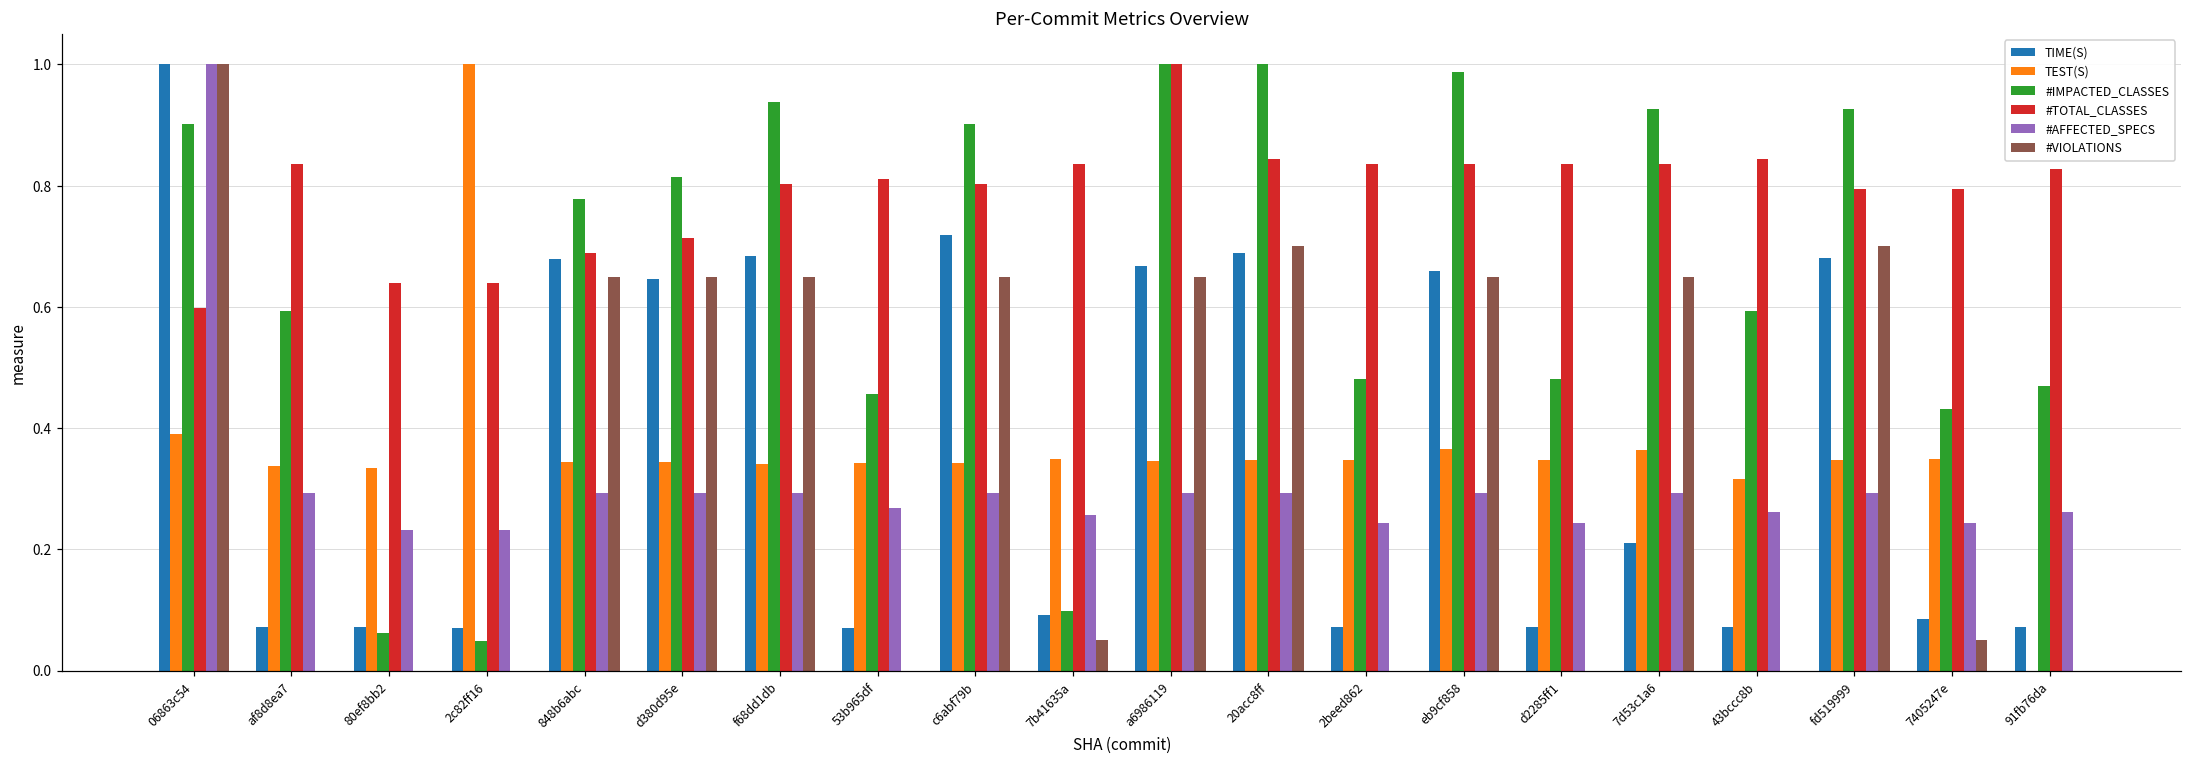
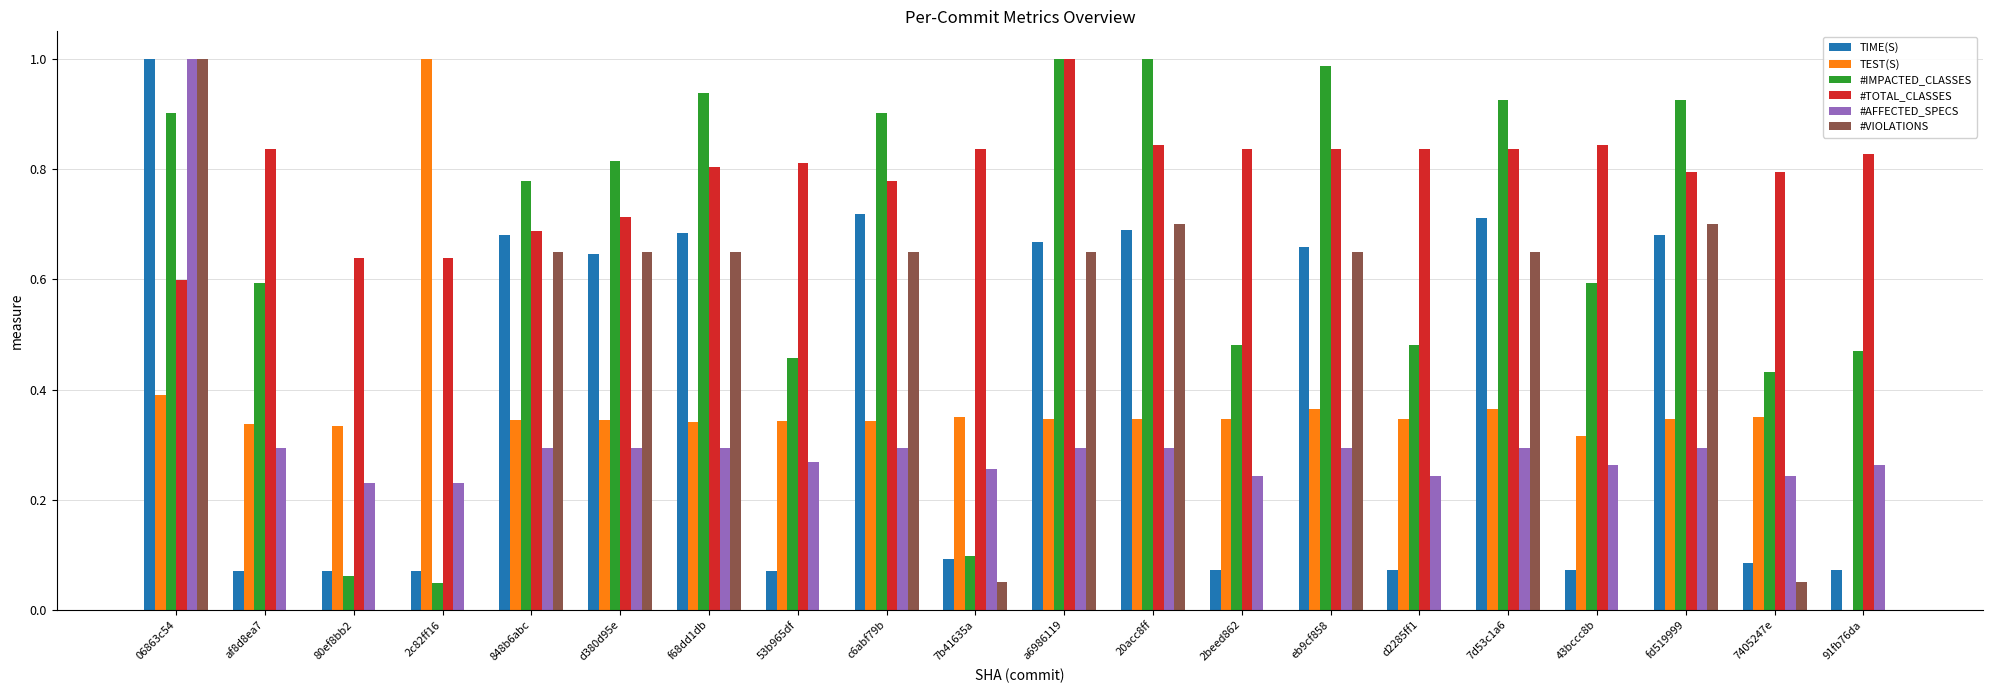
  {
    "TIME(S)": {
      "06863c54": 1.00,
      "af8d8ea7": 0.07,
      "80ef8bb2": 0.07,
      "2c82ff16": 0.07,
      "848b6abc": 0.68,
      "d380d95e": 0.65,
      "f68dd1db": 0.68,
      "53b965df": 0.07,
      "c6abf79b": 0.72,
      "7b41635a": 0.09,
      "a6986119": 0.67,
      "20acc8ff": 0.69,
      "2beed862": 0.07,
      "eb9cf858": 0.66,
      "d2285ff1": 0.07,
-     "7d53c1a6": 0.21,
+     "7d53c1a6": 0.71,
      "43bccc8b": 0.07,
      "fd519999": 0.68,
      "7405247e": 0.09,
      "91fb76da": 0.07
    },
    "TEST(S)": {
      "06863c54": 0.39,
      "af8d8ea7": 0.34,
      "80ef8bb2": 0.33,
      "2c82ff16": 1.00,
      "848b6abc": 0.34,
      "d380d95e": 0.34,
      "f68dd1db": 0.34,
      "53b965df": 0.34,
      "c6abf79b": 0.34,
      "7b41635a": 0.35,
      "a6986119": 0.35,
      "20acc8ff": 0.35,
      "2beed862": 0.35,
      "eb9cf858": 0.37,
      "d2285ff1": 0.35,
      "7d53c1a6": 0.36,
      "43bccc8b": 0.32,
      "fd519999": 0.35,
      "7405247e": 0.35,
      "91fb76da": 0.00
    },
    "#IMPACTED_CLASSES": {
      "06863c54": 0.90,
      "af8d8ea7": 0.59,
      "80ef8bb2": 0.06,
      "2c82ff16": 0.05,
      "848b6abc": 0.78,
      "d380d95e": 0.81,
      "f68dd1db": 0.94,
      "53b965df": 0.46,
      "c6abf79b": 0.90,
      "7b41635a": 0.10,
      "a6986119": 1.00,
      "20acc8ff": 1.00,
      "2beed862": 0.48,
      "eb9cf858": 0.99,
      "d2285ff1": 0.48,
      "7d53c1a6": 0.93,
      "43bccc8b": 0.59,
      "fd519999": 0.93,
      "7405247e": 0.43,
      "91fb76da": 0.47
    },
    "#TOTAL_CLASSES": {
      "06863c54": 0.60,
      "af8d8ea7": 0.84,
      "80ef8bb2": 0.64,
      "2c82ff16": 0.64,
      "848b6abc": 0.69,
      "d380d95e": 0.71,
      "f68dd1db": 0.80,
      "53b965df": 0.81,
-     "c6abf79b": 0.80,
+     "c6abf79b": 0.78,
      "7b41635a": 0.84,
      "a6986119": 1.00,
      "20acc8ff": 0.84,
      "2beed862": 0.84,
      "eb9cf858": 0.84,
      "d2285ff1": 0.84,
      "7d53c1a6": 0.84,
      "43bccc8b": 0.84,
      "fd519999": 0.80,
      "7405247e": 0.80,
      "91fb76da": 0.83
    },
    "#AFFECTED_SPECS": {
      "06863c54": 1.00,
      "af8d8ea7": 0.29,
      "80ef8bb2": 0.23,
      "2c82ff16": 0.23,
      "848b6abc": 0.29,
      "d380d95e": 0.29,
      "f68dd1db": 0.29,
      "53b965df": 0.27,
      "c6abf79b": 0.29,
      "7b41635a": 0.26,
      "a6986119": 0.29,
      "20acc8ff": 0.29,
      "2beed862": 0.24,
      "eb9cf858": 0.29,
      "d2285ff1": 0.24,
      "7d53c1a6": 0.29,
      "43bccc8b": 0.26,
      "fd519999": 0.29,
      "7405247e": 0.24,
      "91fb76da": 0.26
    },
    "#VIOLATIONS": {
      "06863c54": 1.00,
      "af8d8ea7": 0.00,
      "80ef8bb2": 0.00,
      "2c82ff16": 0.00,
      "848b6abc": 0.65,
      "d380d95e": 0.65,
      "f68dd1db": 0.65,
      "53b965df": 0.00,
      "c6abf79b": 0.65,
      "7b41635a": 0.05,
      "a6986119": 0.65,
      "20acc8ff": 0.70,
      "2beed862": 0.00,
      "eb9cf858": 0.65,
      "d2285ff1": 0.00,
      "7d53c1a6": 0.65,
      "43bccc8b": 0.00,
      "fd519999": 0.70,
      "7405247e": 0.05,
      "91fb76da": 0.00
    }
  }
